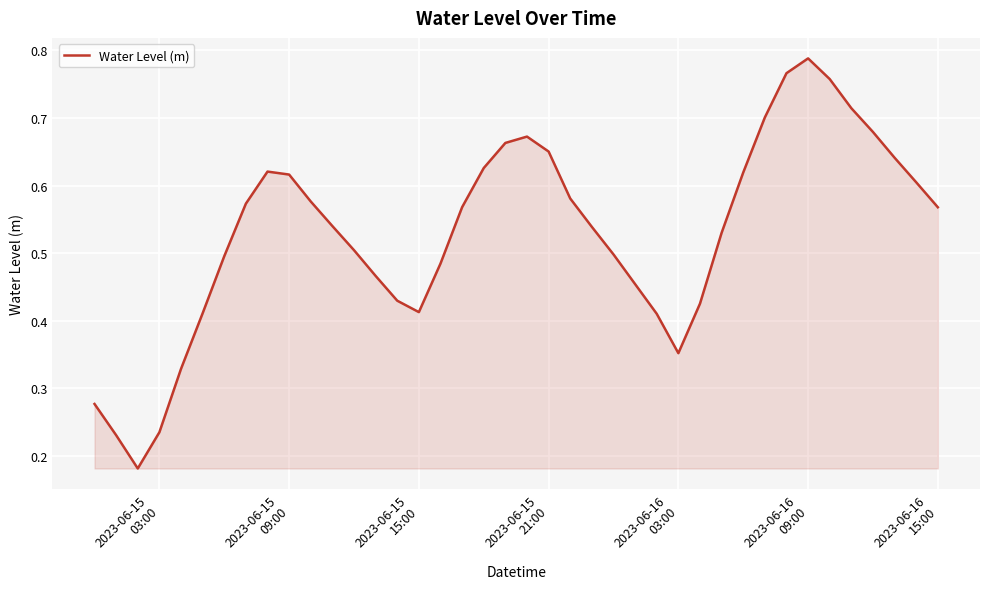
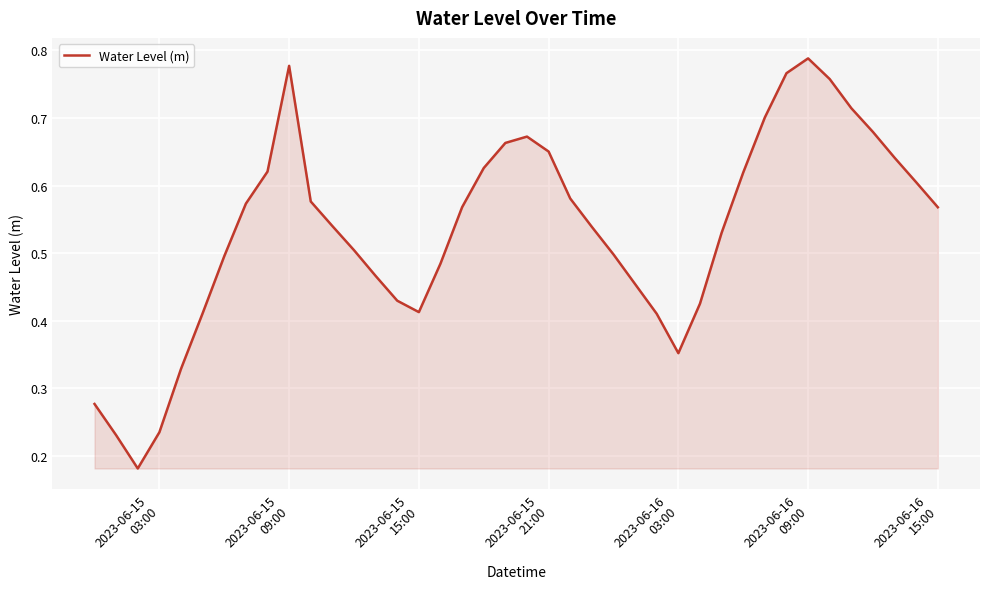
  {
    "2023-06-15 03:00": 0.24,
-   "2023-06-15 09:00": 0.62,
+   "2023-06-15 09:00": 0.78,
    "2023-06-15 15:00": 0.41,
    "2023-06-15 21:00": 0.65,
    "2023-06-16 03:00": 0.35,
    "2023-06-16 09:00": 0.79,
    "2023-06-16 15:00": 0.57
  }
